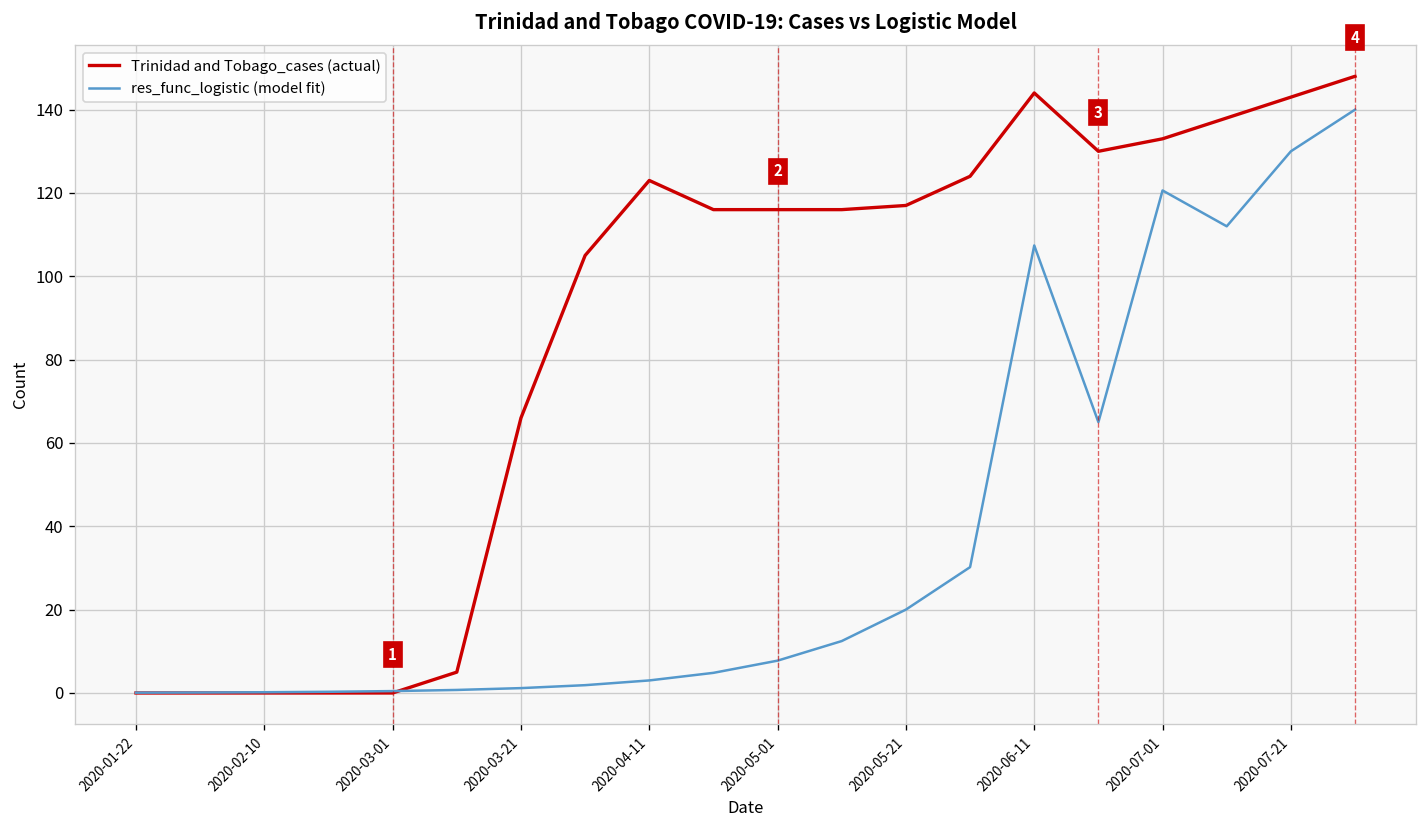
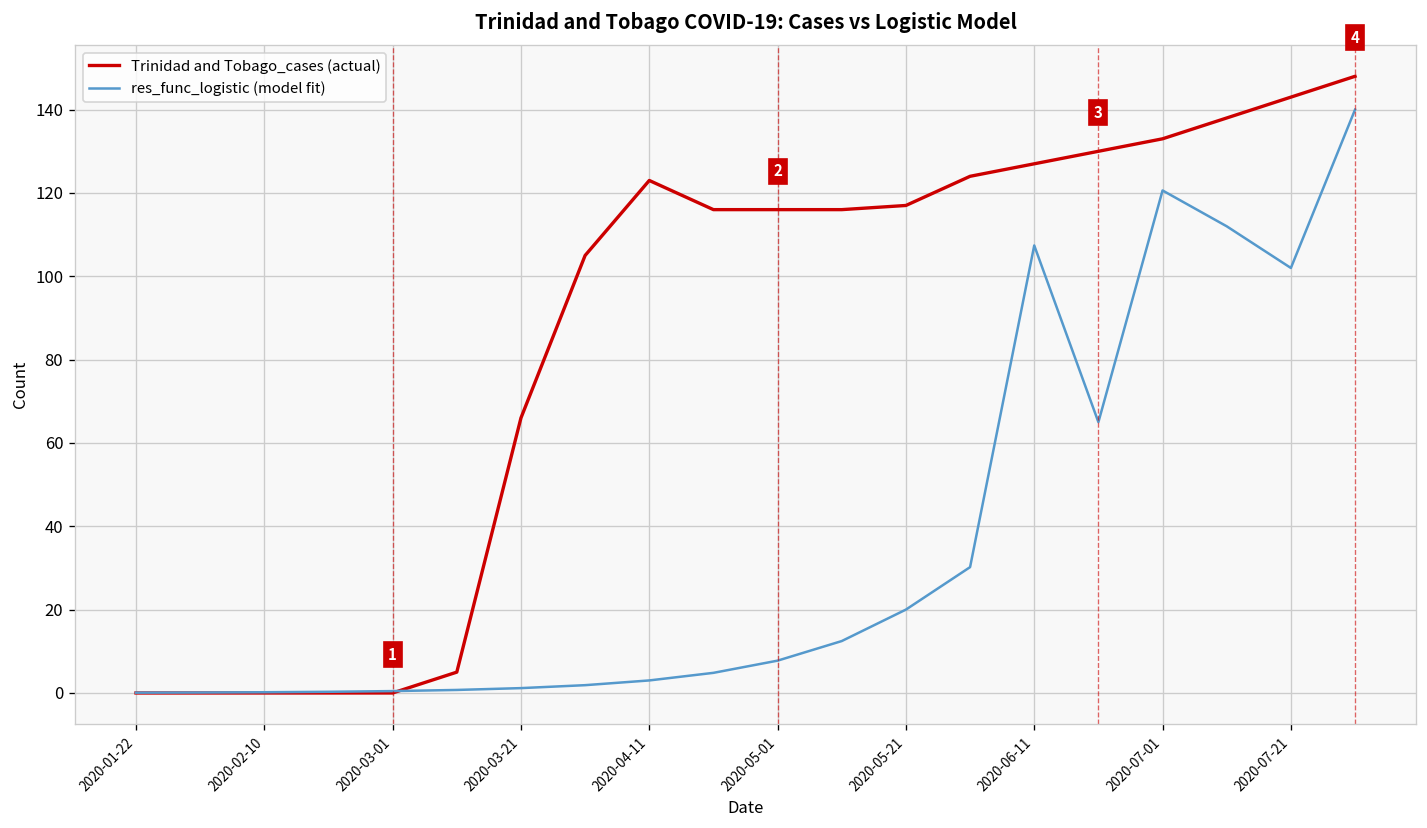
  {
    "Trinidad and Tobago_cases (actual)": {
      "2020-03-21": 66,
      "2020-04-11": 123,
      "2020-05-21": 117,
-     "2020-06-11": 144,
+     "2020-06-11": 127,
      "2020-07-01": 133,
      "2020-07-21": 143
    },
    "res_func_logistic (model fit)": {
      "2020-03-21": 1,
      "2020-04-11": 3,
      "2020-05-01": 8,
      "2020-05-21": 20,
      "2020-06-11": 107,
      "2020-07-01": 121,
-     "2020-07-21": 130
+     "2020-07-21": 102
    }
  }
